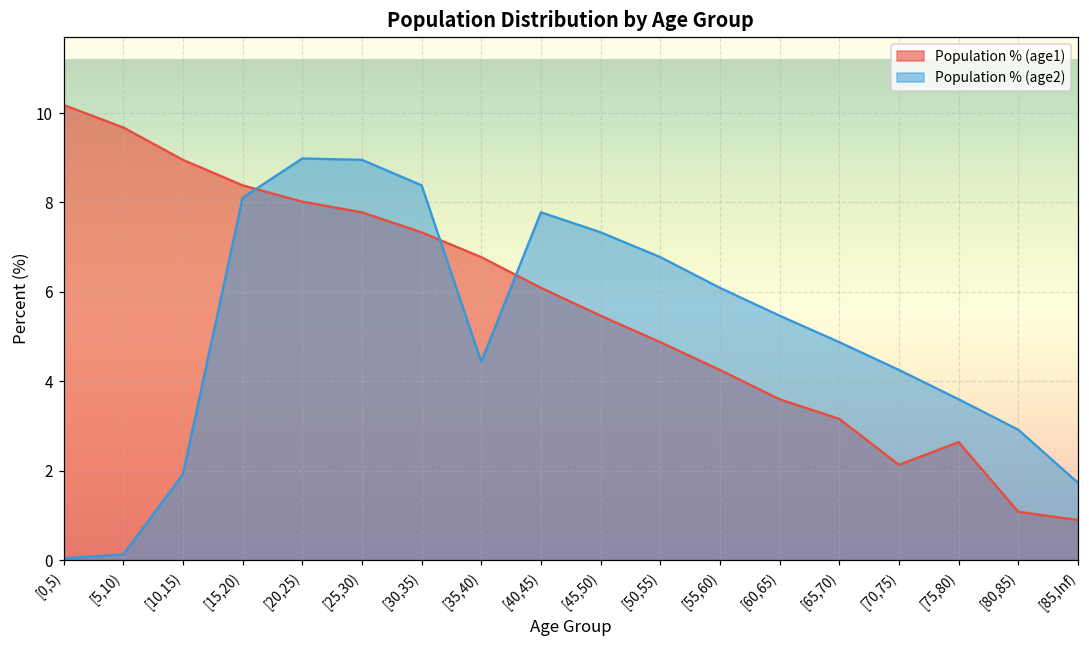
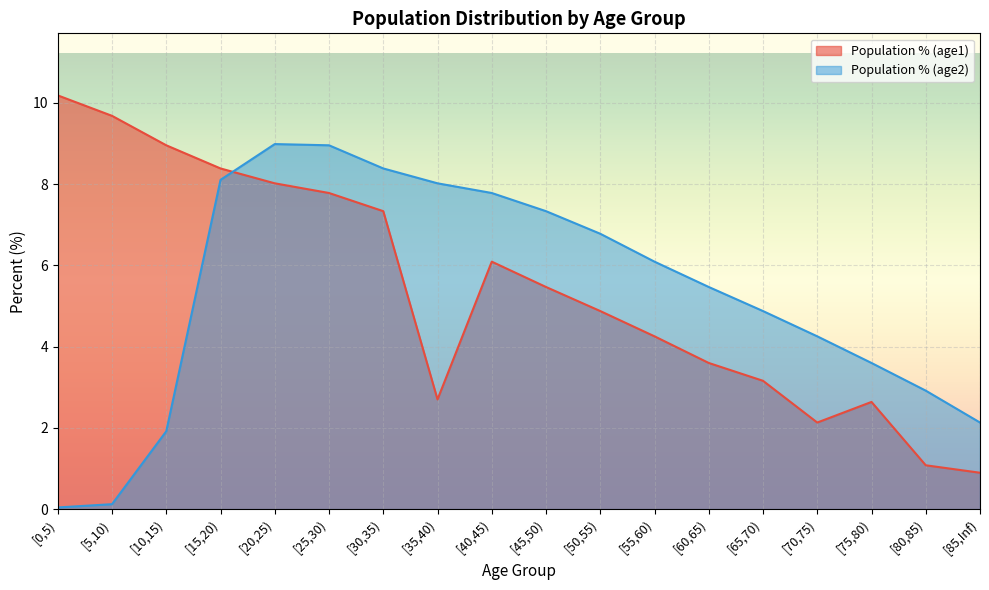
  {
    "Population % (age1)": {
      "[0,5)": 10.2,
      "[5,10)": 9.7,
      "[10,15)": 9.0,
      "[15,20)": 8.4,
      "[20,25)": 8.0,
      "[25,30)": 7.8,
      "[30,35)": 7.3,
-     "[35,40)": 6.8,
+     "[35,40)": 2.7,
      "[40,45)": 6.1,
      "[45,50)": 5.5,
      "[50,55)": 4.9,
      "[55,60)": 4.3,
      "[60,65)": 3.6,
      "[65,70)": 3.2,
      "[70,75)": 2.1,
      "[75,80)": 2.6,
      "[80,85)": 1.1,
      "[85,Inf)": 0.9
    },
    "Population % (age2)": {
      "[0,5)": 0.0,
      "[5,10)": 0.1,
      "[10,15)": 1.9,
      "[15,20)": 8.1,
      "[20,25)": 9.0,
      "[25,30)": 9.0,
      "[30,35)": 8.4,
-     "[35,40)": 4.4,
+     "[35,40)": 8.0,
      "[40,45)": 7.8,
      "[45,50)": 7.3,
      "[50,55)": 6.8,
      "[55,60)": 6.1,
      "[60,65)": 5.5,
      "[65,70)": 4.9,
      "[70,75)": 4.3,
      "[75,80)": 3.6,
      "[80,85)": 2.9,
-     "[85,Inf)": 1.7
+     "[85,Inf)": 2.1
    }
  }
